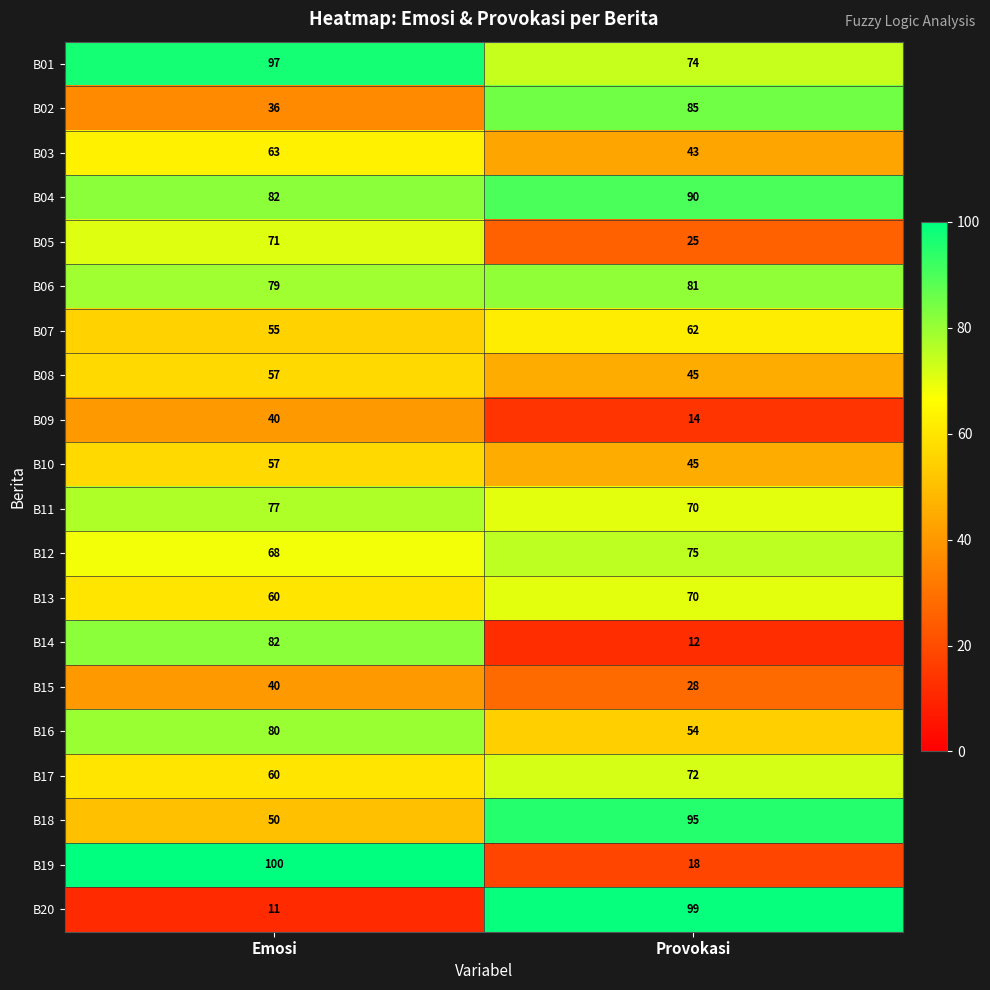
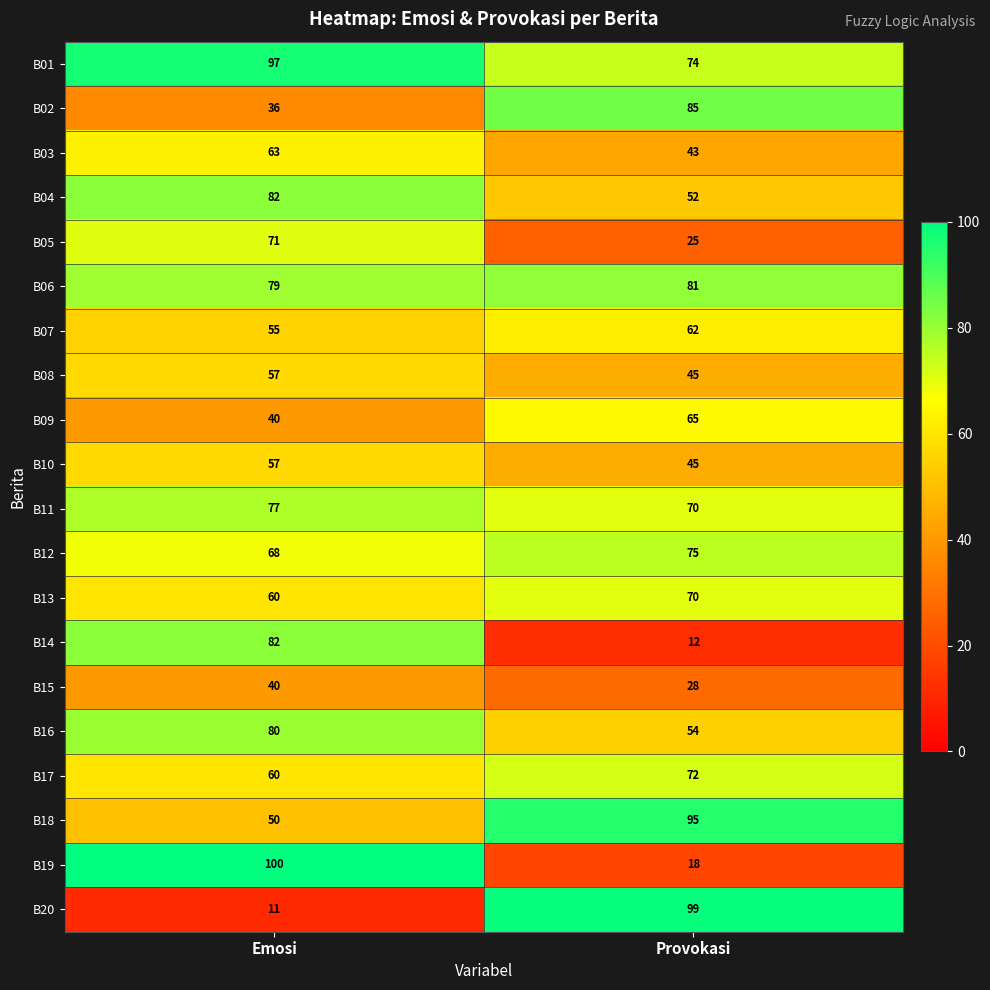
  {
    "B01": {
      "Emosi": 97,
      "Provokasi": 74
    },
    "B02": {
      "Emosi": 36,
      "Provokasi": 85
    },
    "B03": {
      "Emosi": 63,
      "Provokasi": 43
    },
    "B04": {
      "Emosi": 82,
-     "Provokasi": 90
+     "Provokasi": 52
    },
    "B05": {
      "Emosi": 71,
      "Provokasi": 25
    },
    "B06": {
      "Emosi": 79,
      "Provokasi": 81
    },
    "B07": {
      "Emosi": 55,
      "Provokasi": 62
    },
    "B08": {
      "Emosi": 57,
      "Provokasi": 45
    },
    "B09": {
      "Emosi": 40,
-     "Provokasi": 14
+     "Provokasi": 65
    },
    "B10": {
      "Emosi": 57,
      "Provokasi": 45
    },
    "B11": {
      "Emosi": 77,
      "Provokasi": 70
    },
    "B12": {
      "Emosi": 68,
      "Provokasi": 75
    },
    "B13": {
      "Emosi": 60,
      "Provokasi": 70
    },
    "B14": {
      "Emosi": 82,
      "Provokasi": 12
    },
    "B15": {
      "Emosi": 40,
      "Provokasi": 28
    },
    "B16": {
      "Emosi": 80,
      "Provokasi": 54
    },
    "B17": {
      "Emosi": 60,
      "Provokasi": 72
    },
    "B18": {
      "Emosi": 50,
      "Provokasi": 95
    },
    "B19": {
      "Emosi": 100,
      "Provokasi": 18
    },
    "B20": {
      "Emosi": 11,
      "Provokasi": 99
    }
  }
